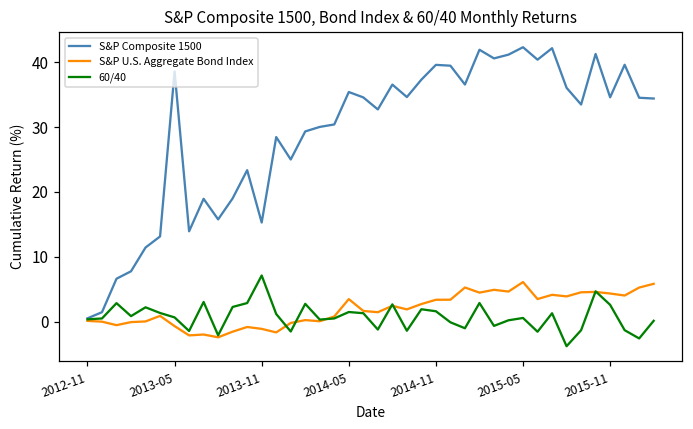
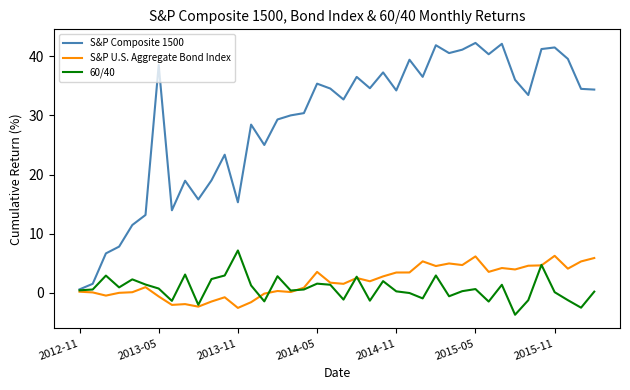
  {
    "S&P Composite 1500": {
      "2013-11": 15,
      "2014-05": 35,
-     "2014-11": 40,
+     "2014-11": 34,
      "2015-05": 42,
-     "2015-11": 35
+     "2015-11": 42
    },
    "S&P U.S. Aggregate Bond Index": {
      "2013-05": -1,
-     "2013-11": -1,
+     "2013-11": -3,
      "2014-05": 4,
      "2014-11": 3,
      "2015-05": 6,
-     "2015-11": 4
+     "2015-11": 6
    },
    "60/40": {
      "2013-05": 1,
      "2013-11": 7,
      "2014-05": 2,
-     "2014-11": 2,
+     "2014-11": 0,
      "2015-05": 1,
-     "2015-11": 3
+     "2015-11": 0
    }
  }
